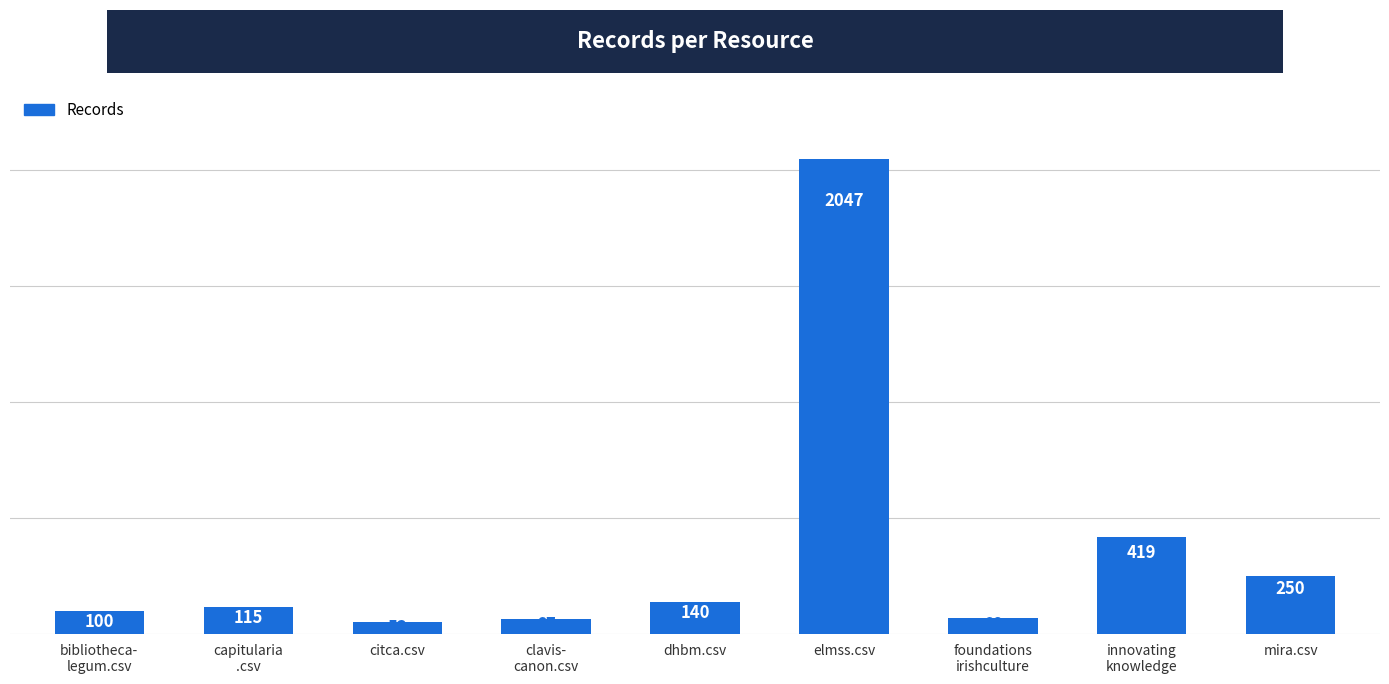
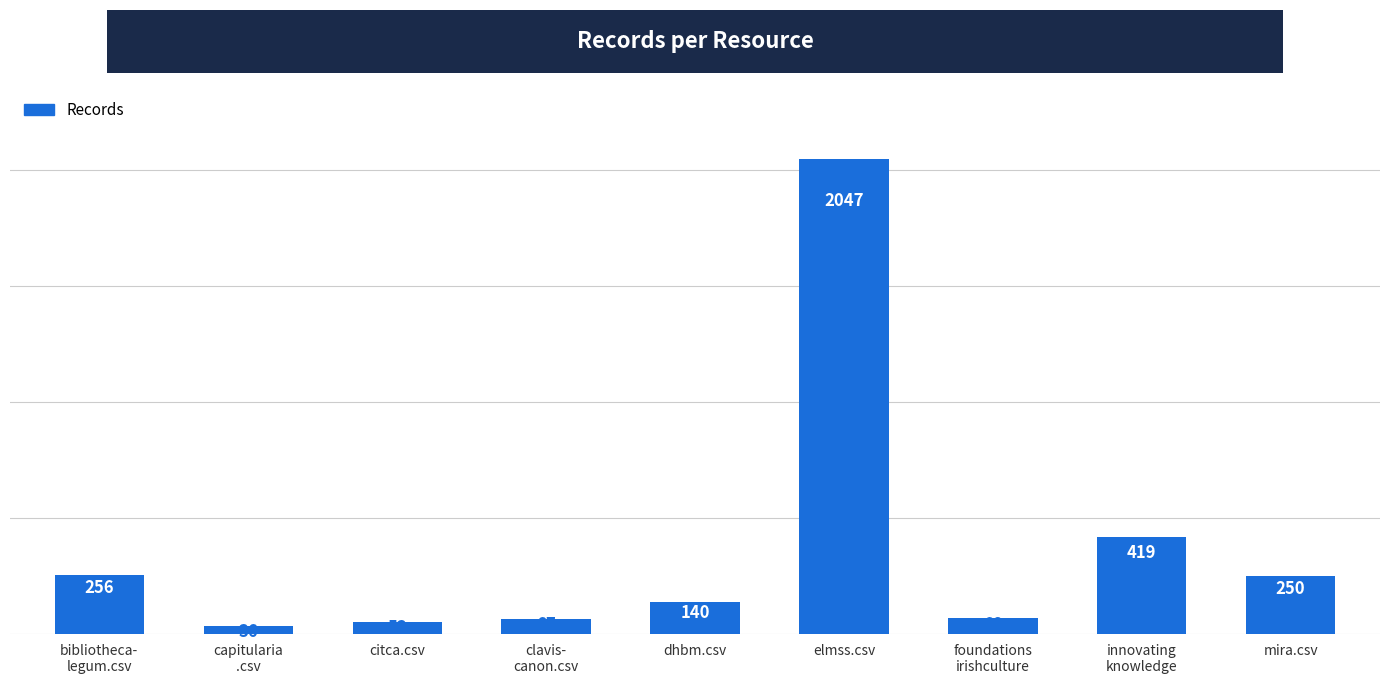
  {
-   "bibliotheca- legum.csv": 100,
-   "capitularia .csv": 115,
+   "bibliotheca- legum.csv": 256,
+   "capitularia .csv": 36,
    "dhbm.csv": 140,
    "elmss.csv": 2047,
    "innovating knowledge": 419,
    "mira.csv": 250
  }
